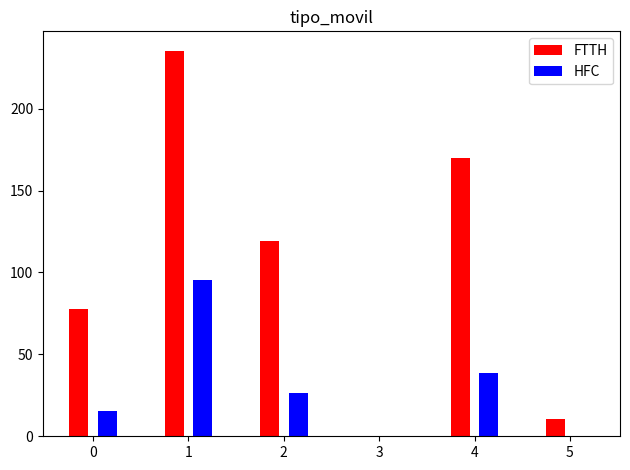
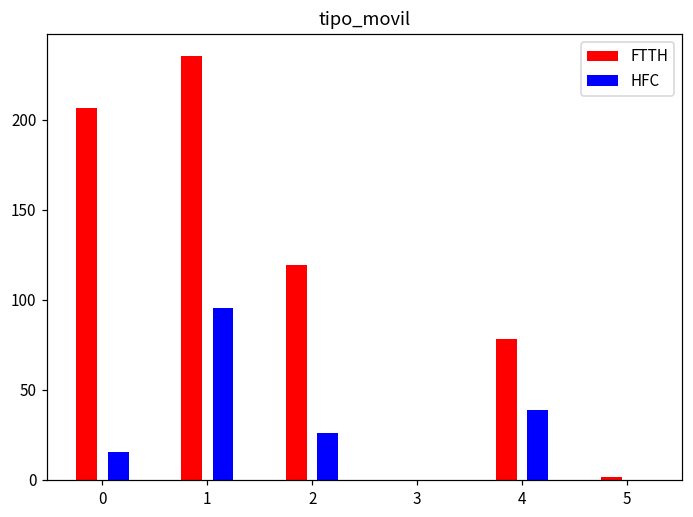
  {
    "FTTH": {
-     "0": 78,
+     "0": 206,
      "1": 235,
      "2": 119,
-     "4": 170,
-     "5": 11
+     "4": 78,
+     "5": 2
    },
    "HFC": {
      "0": 16,
      "1": 96,
      "2": 26,
      "4": 39,
      "5": 0
    }
  }
